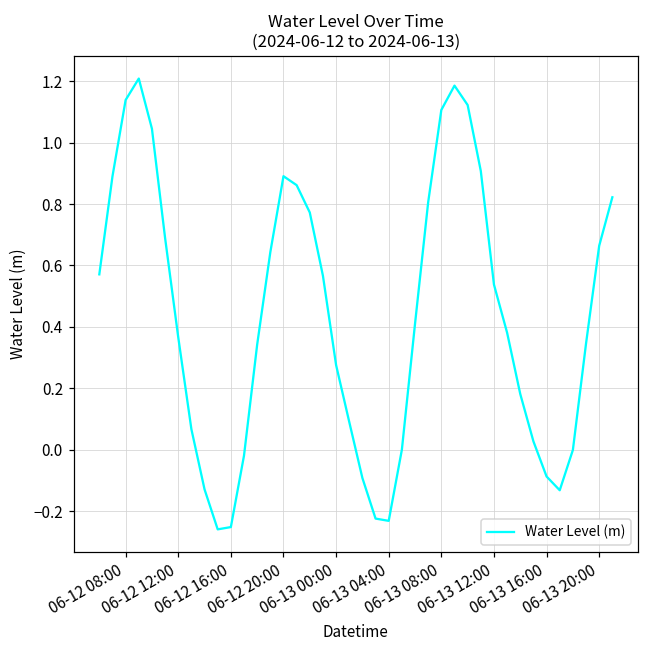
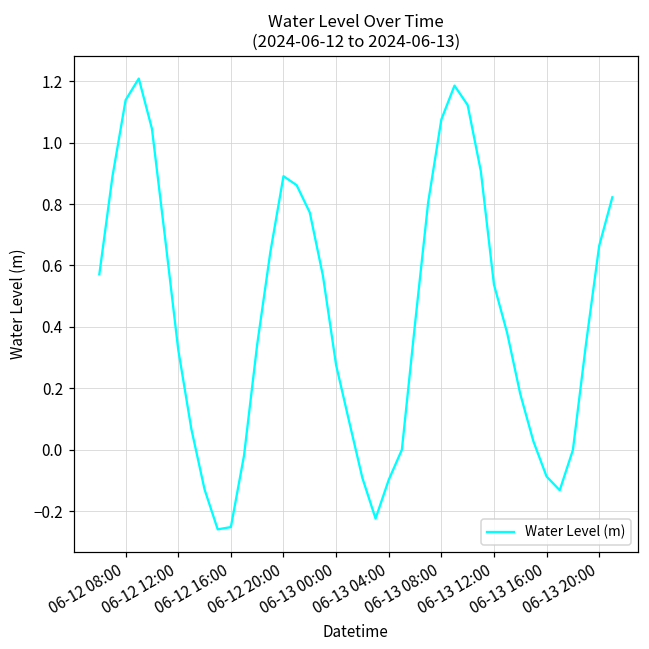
  {
    "06-12 08:00": 1.14,
-   "06-12 12:00": 0.37,
+   "06-12 12:00": 0.33,
    "06-12 16:00": -0.25,
    "06-12 20:00": 0.89,
    "06-13 00:00": 0.28,
-   "06-13 04:00": -0.23,
-   "06-13 08:00": 1.11,
+   "06-13 04:00": -0.10,
+   "06-13 08:00": 1.08,
    "06-13 12:00": 0.54,
    "06-13 16:00": -0.09,
    "06-13 20:00": 0.66
  }
